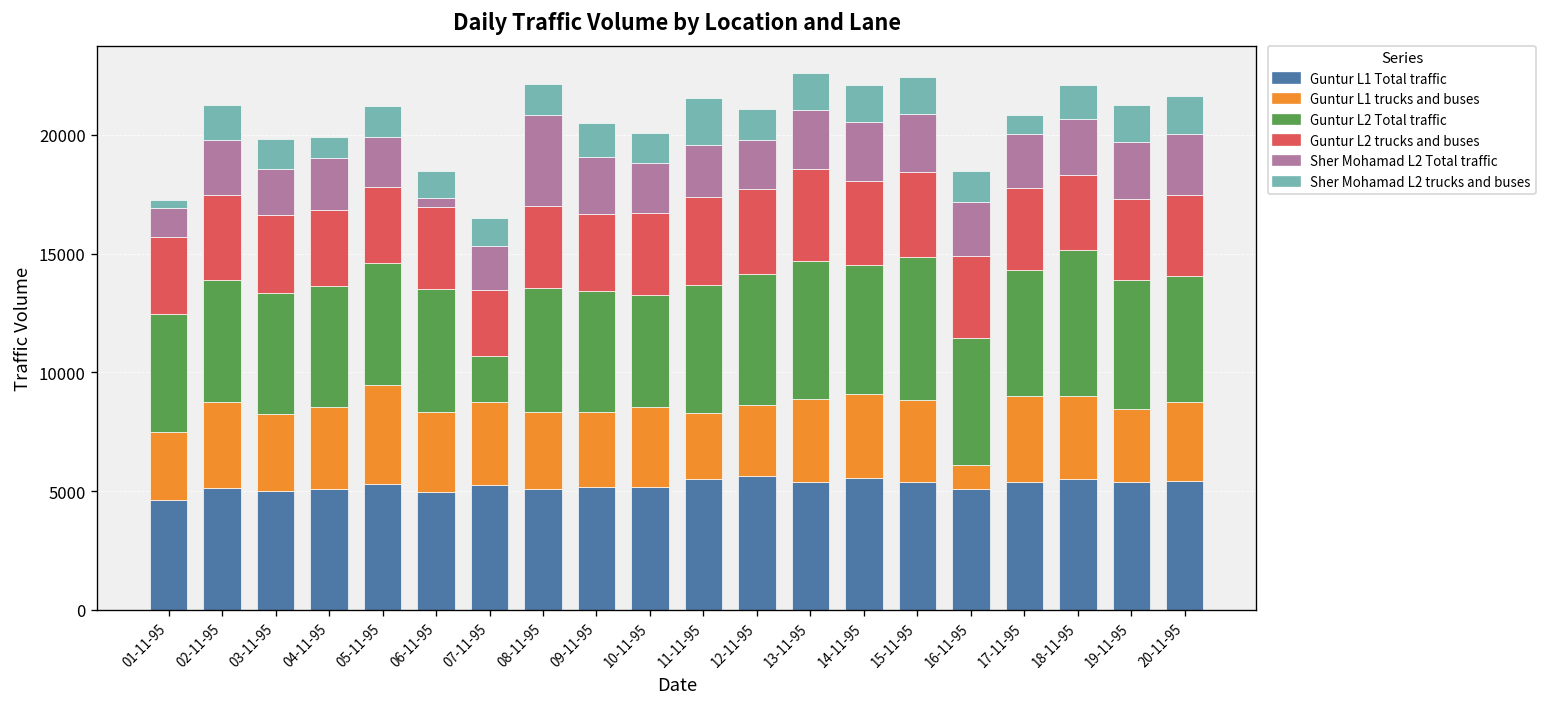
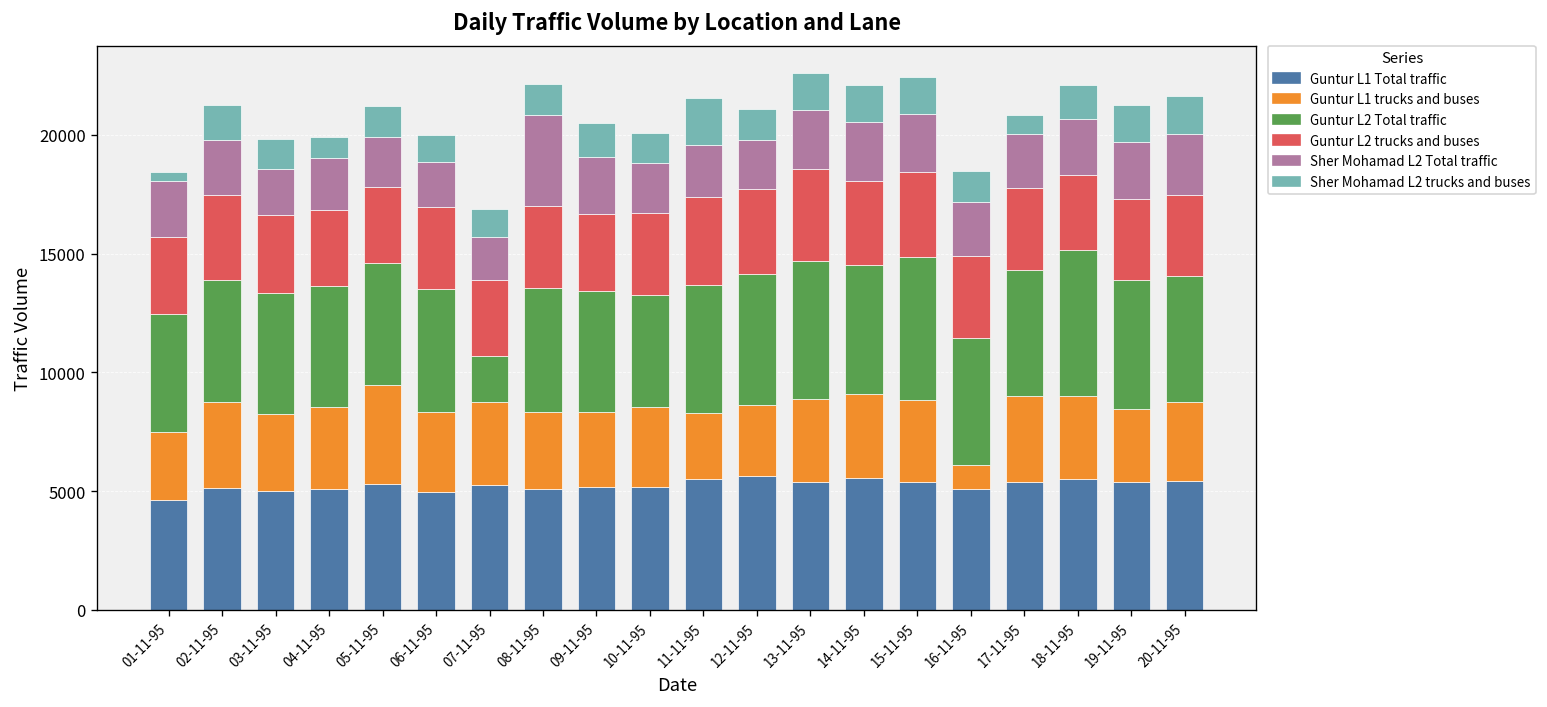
  {
    "Guntur L1 Total traffic": {
      "01-11-95": 4600,
      "02-11-95": 5100,
      "03-11-95": 5000,
      "04-11-95": 5100,
      "05-11-95": 5300,
      "06-11-95": 5000,
      "07-11-95": 5300,
      "08-11-95": 5100,
      "09-11-95": 5200,
      "10-11-95": 5200,
      "11-11-95": 5500,
      "12-11-95": 5600,
      "13-11-95": 5400,
      "14-11-95": 5500,
      "15-11-95": 5400,
      "16-11-95": 5100,
      "17-11-95": 5400,
      "18-11-95": 5500,
      "19-11-95": 5400,
      "20-11-95": 5400
    },
    "Guntur L1 trucks and buses": {
      "01-11-95": 2800,
      "02-11-95": 3600,
      "03-11-95": 3200,
      "04-11-95": 3500,
      "05-11-95": 4100,
      "06-11-95": 3400,
      "07-11-95": 3500,
      "08-11-95": 3200,
      "09-11-95": 3200,
      "10-11-95": 3400,
      "11-11-95": 2800,
      "12-11-95": 3000,
      "13-11-95": 3500,
      "14-11-95": 3600,
      "15-11-95": 3400,
      "16-11-95": 1000,
      "17-11-95": 3600,
      "18-11-95": 3500,
      "19-11-95": 3100,
      "20-11-95": 3300
    },
    "Guntur L2 Total traffic": {
      "01-11-95": 5000,
      "02-11-95": 5200,
      "03-11-95": 5100,
      "04-11-95": 5100,
      "05-11-95": 5200,
      "06-11-95": 5100,
      "07-11-95": 1900,
      "08-11-95": 5300,
      "09-11-95": 5100,
      "10-11-95": 4700,
      "11-11-95": 5400,
      "12-11-95": 5500,
      "13-11-95": 5800,
      "14-11-95": 5400,
      "15-11-95": 6000,
      "16-11-95": 5400,
      "17-11-95": 5300,
      "18-11-95": 6200,
      "19-11-95": 5400,
      "20-11-95": 5300
    },
    "Guntur L2 trucks and buses": {
      "01-11-95": 3200,
      "02-11-95": 3500,
      "03-11-95": 3300,
      "04-11-95": 3200,
      "05-11-95": 3200,
      "06-11-95": 3500,
-     "07-11-95": 2800,
+     "07-11-95": 3200,
      "08-11-95": 3500,
      "09-11-95": 3200,
      "10-11-95": 3500,
      "11-11-95": 3700,
      "12-11-95": 3600,
      "13-11-95": 3900,
      "14-11-95": 3500,
      "15-11-95": 3600,
      "16-11-95": 3400,
      "17-11-95": 3400,
      "18-11-95": 3100,
      "19-11-95": 3400,
      "20-11-95": 3400
    },
    "Sher Mohamad L2 Total traffic": {
-     "01-11-95": 1200,
+     "01-11-95": 2400,
      "02-11-95": 2300,
      "03-11-95": 2000,
      "04-11-95": 2200,
      "05-11-95": 2100,
-     "06-11-95": 400,
+     "06-11-95": 1900,
      "07-11-95": 1800,
      "08-11-95": 3800,
      "09-11-95": 2400,
      "10-11-95": 2100,
      "11-11-95": 2200,
      "12-11-95": 2100,
      "13-11-95": 2500,
      "14-11-95": 2500,
      "15-11-95": 2400,
      "16-11-95": 2300,
      "17-11-95": 2300,
      "18-11-95": 2400,
      "19-11-95": 2400,
      "20-11-95": 2500
    },
    "Sher Mohamad L2 trucks and buses": {
      "01-11-95": 400,
      "02-11-95": 1500,
      "03-11-95": 1300,
      "04-11-95": 900,
      "05-11-95": 1300,
      "06-11-95": 1200,
      "07-11-95": 1200,
      "08-11-95": 1300,
      "09-11-95": 1400,
      "10-11-95": 1300,
      "11-11-95": 2000,
      "12-11-95": 1300,
      "13-11-95": 1600,
      "14-11-95": 1500,
      "15-11-95": 1600,
      "16-11-95": 1300,
      "17-11-95": 800,
      "18-11-95": 1400,
      "19-11-95": 1600,
      "20-11-95": 1600
    }
  }
